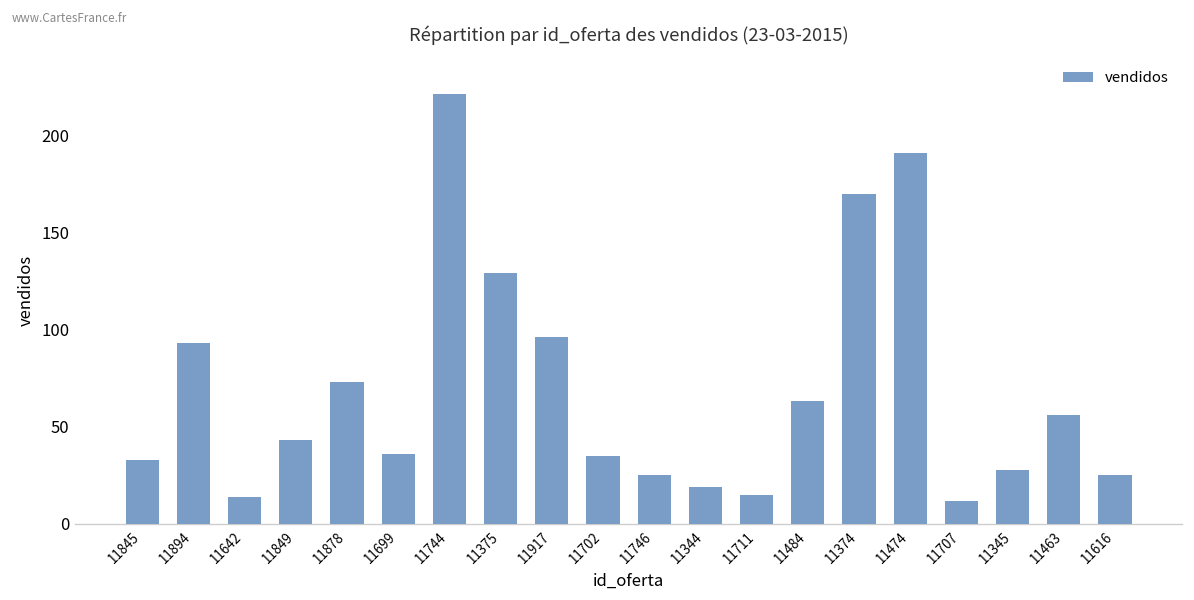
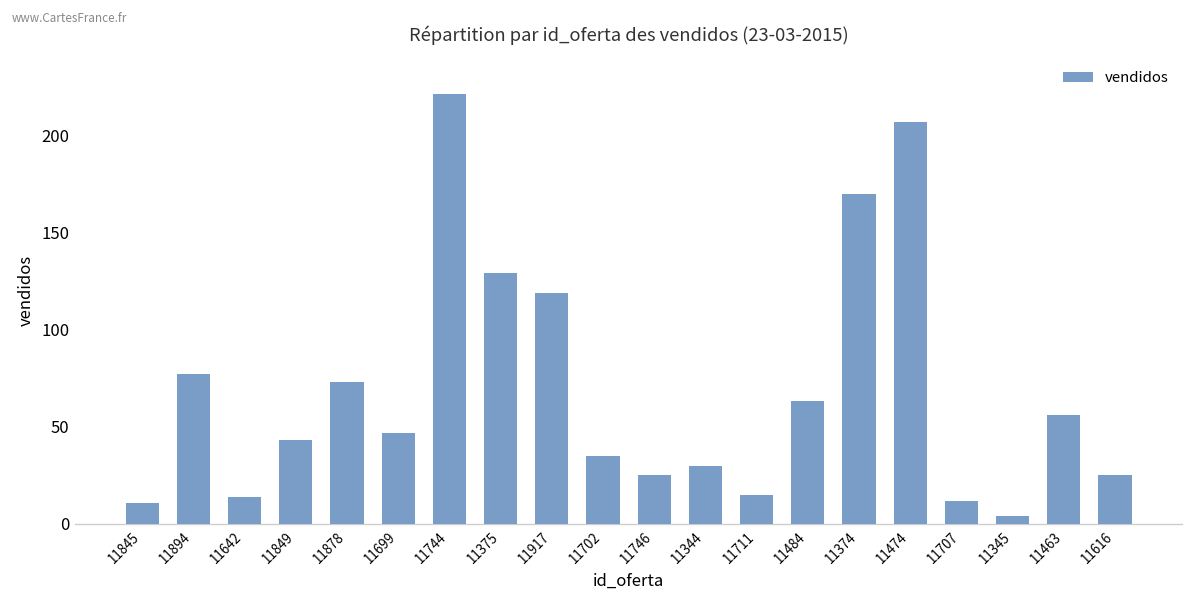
  {
-   "11845": 33,
-   "11894": 93,
+   "11845": 11,
+   "11894": 77,
    "11642": 14,
    "11849": 43,
    "11878": 73,
-   "11699": 36,
+   "11699": 47,
    "11744": 221,
    "11375": 129,
-   "11917": 96,
+   "11917": 119,
    "11702": 35,
    "11746": 25,
-   "11344": 19,
+   "11344": 30,
    "11711": 15,
    "11484": 63,
    "11374": 170,
-   "11474": 191,
+   "11474": 207,
    "11707": 12,
-   "11345": 28,
+   "11345": 4,
    "11463": 56,
    "11616": 25
  }
